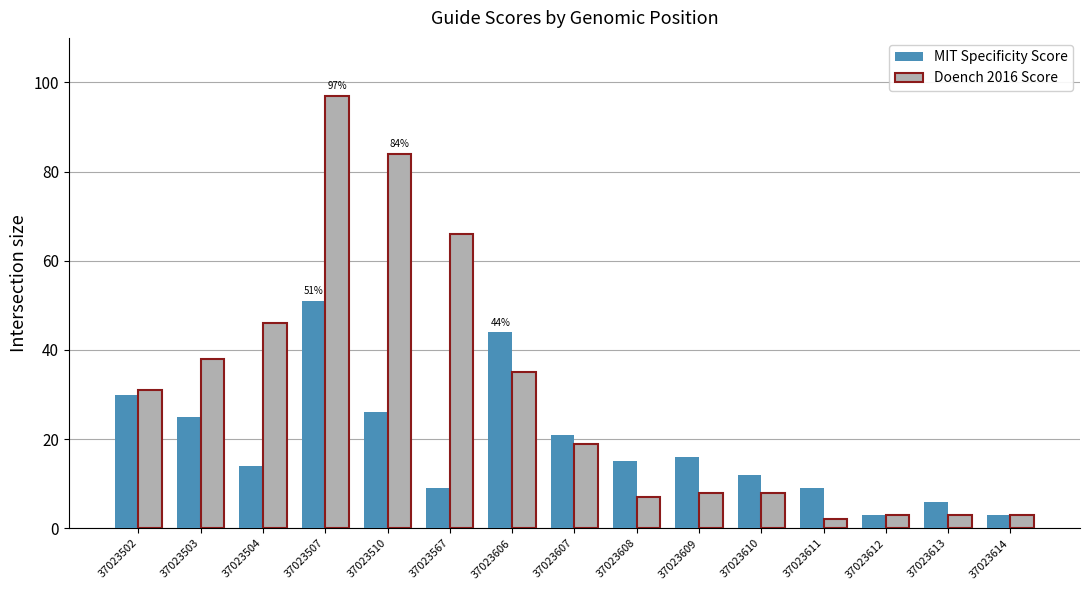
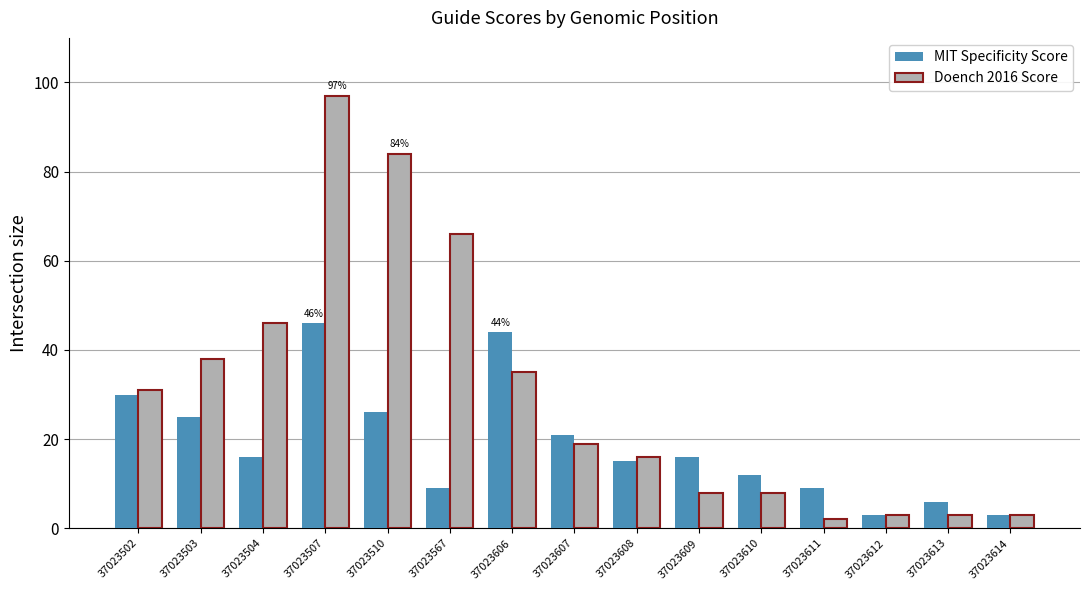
  {
    "MIT Specificity Score": {
-     "37023504": "14",
-     "37023507": "51%",
+     "37023504": "16",
+     "37023507": "46%",
      "37023606": "44%"
    },
    "Doench 2016 Score": {
      "37023502": "31",
      "37023503": "38",
      "37023567": "66",
      "37023606": "35",
      "37023607": "19",
-     "37023608": "7",
+     "37023608": "16",
      "37023609": "8",
      "37023610": "8",
      "37023611": "2",
      "37023612": "3",
      "37023613": "3",
      "37023614": "3"
    }
  }
